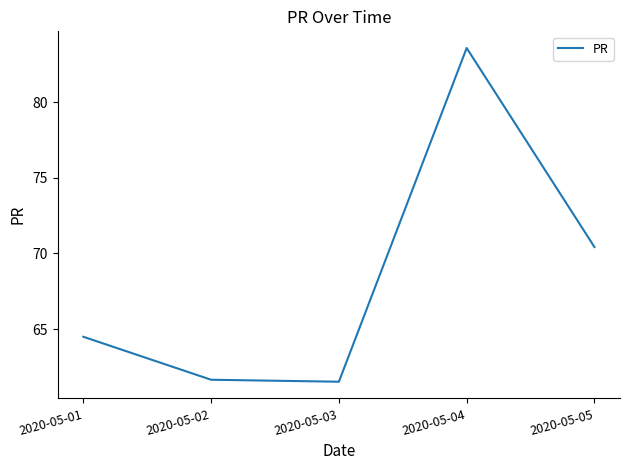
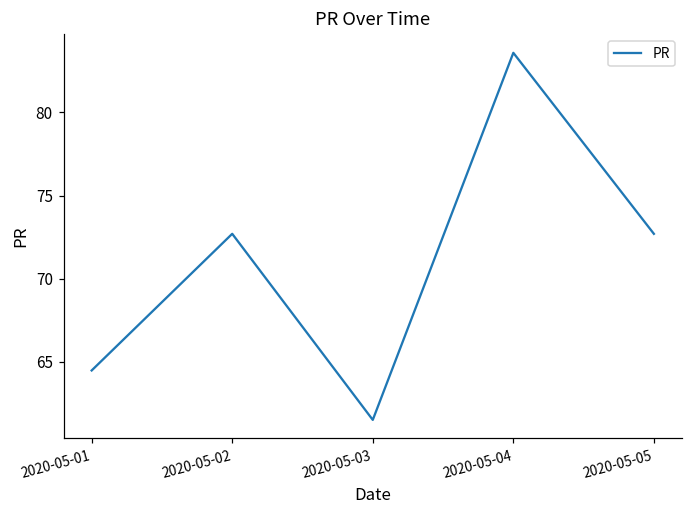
  {
    "2020-05-01": 64.5,
-   "2020-05-02": 61.7,
+   "2020-05-02": 72.7,
    "2020-05-03": 61.5,
    "2020-05-04": 83.6,
-   "2020-05-05": 70.4
+   "2020-05-05": 72.7
  }
